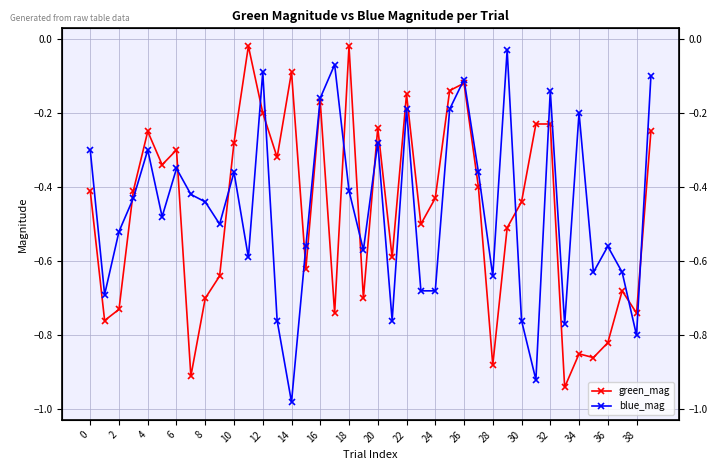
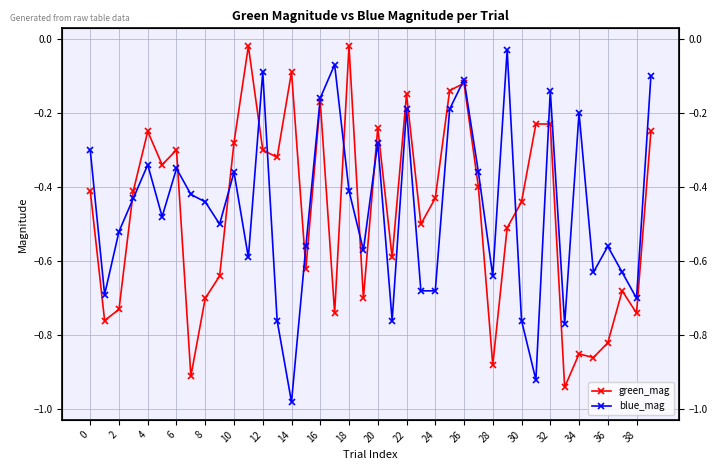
  {
    "green_mag": {
      "0": -0.41,
      "2": -0.73,
      "4": -0.25,
      "6": -0.3,
      "8": -0.7,
      "10": -0.28,
-     "12": -0.2,
+     "12": -0.3,
      "14": -0.09,
      "16": -0.17,
      "18": -0.02,
      "20": -0.24,
      "22": -0.15,
      "24": -0.43,
      "26": -0.12,
      "28": -0.88,
      "30": -0.44,
      "32": -0.23,
      "34": -0.85,
      "36": -0.82,
      "38": -0.74
    },
    "blue_mag": {
      "0": -0.30,
      "2": -0.52,
-     "4": -0.30,
+     "4": -0.34,
      "6": -0.35,
      "8": -0.44,
      "10": -0.36,
      "12": -0.09,
      "14": -0.98,
      "16": -0.16,
      "18": -0.41,
      "20": -0.28,
      "22": -0.19,
      "24": -0.68,
      "26": -0.11,
      "28": -0.64,
      "30": -0.76,
      "32": -0.14,
      "34": -0.20,
      "36": -0.56,
-     "38": -0.8
+     "38": -0.7
    }
  }
